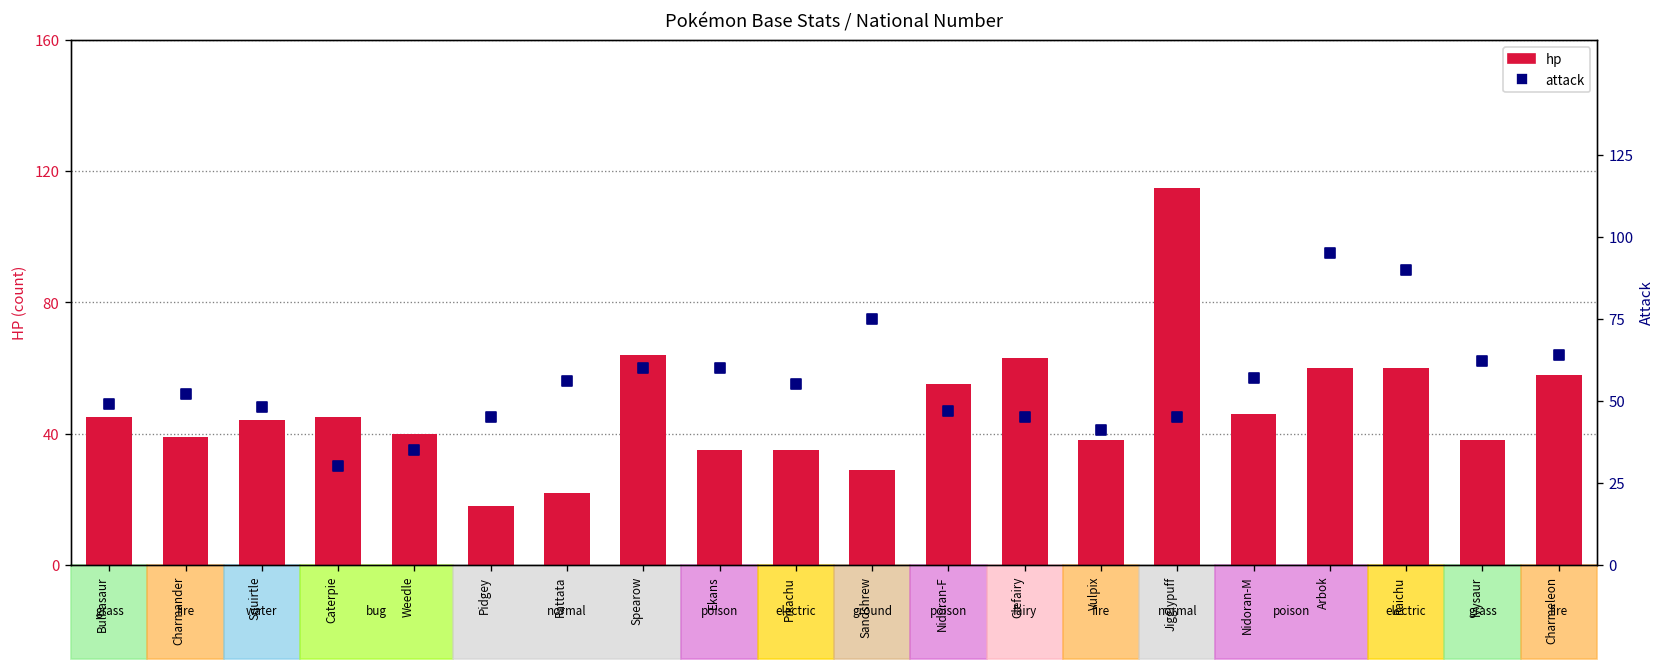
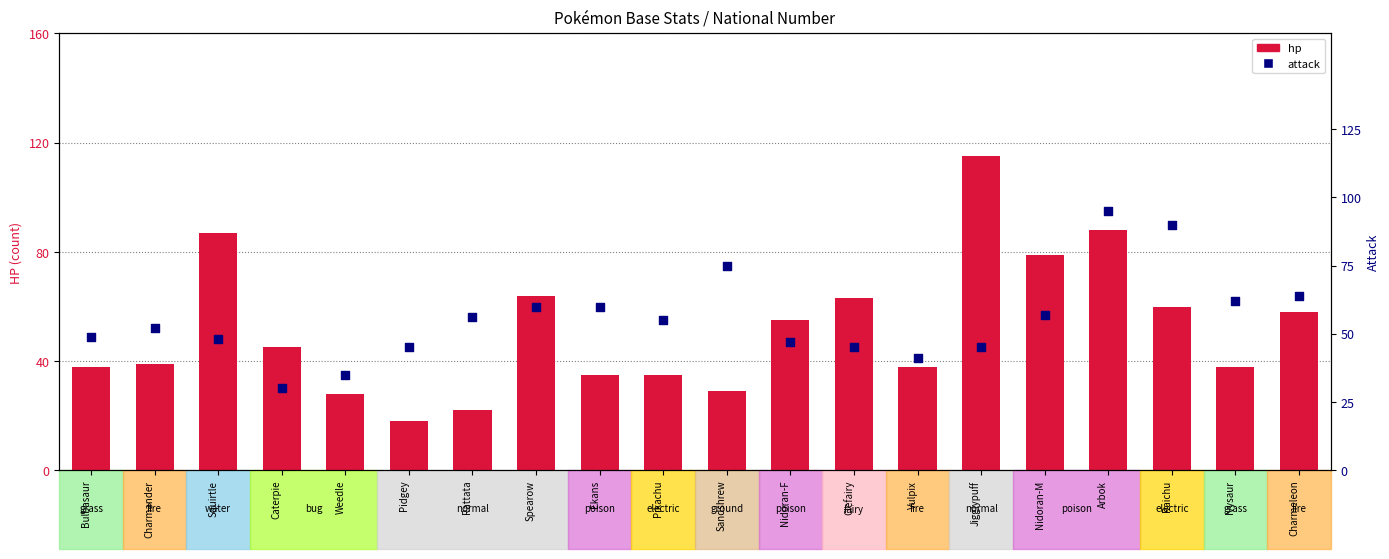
  {
    "hp": {
-     "Bulbasaur": 45,
+     "Bulbasaur": 38,
      "Charmander": 39,
-     "Squirtle": 44,
+     "Squirtle": 87,
      "Caterpie": 45,
-     "Weedle": 40,
+     "Weedle": 28,
      "Pidgey": 18,
      "Rattata": 22,
      "Spearow": 64,
      "Ekans": 35,
      "Pikachu": 35,
      "Sandshrew": 29,
      "Nidoran-F": 55,
      "Clefairy": 63,
      "Vulpix": 38,
      "Jigglypuff": 115,
-     "Nidoran-M": 46,
-     "Arbok": 60,
+     "Nidoran-M": 79,
+     "Arbok": 88,
      "Raichu": 60,
      "Ivysaur": 38,
      "Charmeleon": 58
    }
  }
